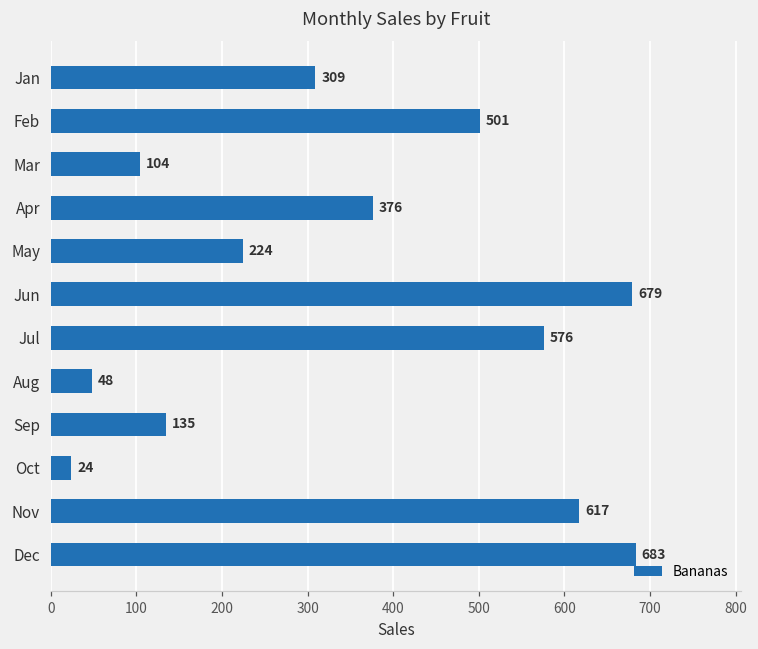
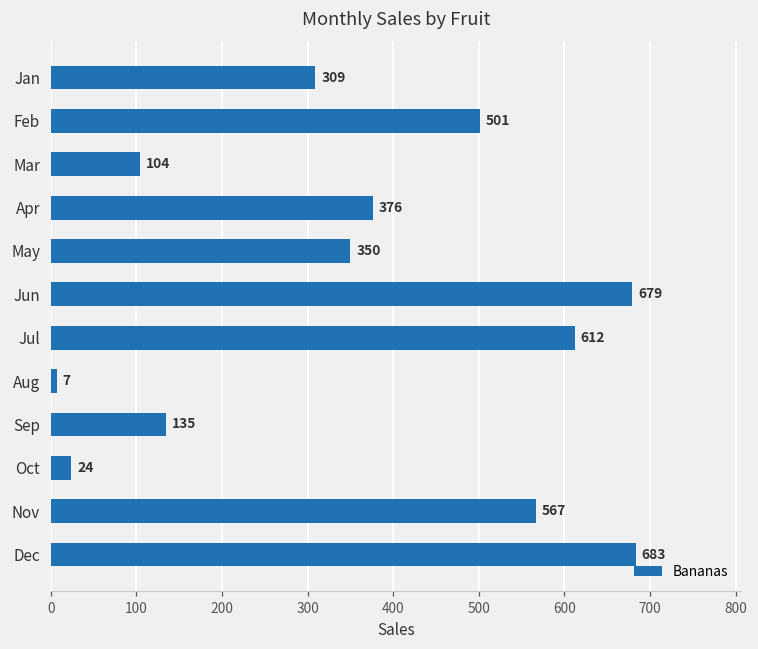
  {
    "Jan": 309,
    "Feb": 501,
    "Mar": 104,
    "Apr": 376,
-   "May": 224,
+   "May": 350,
    "Jun": 679,
-   "Jul": 576,
-   "Aug": 48,
+   "Jul": 612,
+   "Aug": 7,
    "Sep": 135,
    "Oct": 24,
-   "Nov": 617,
+   "Nov": 567,
    "Dec": 683
  }
